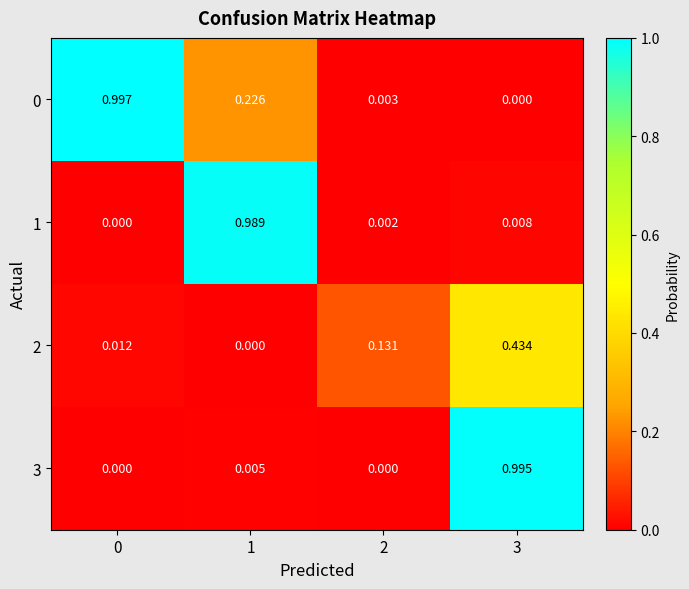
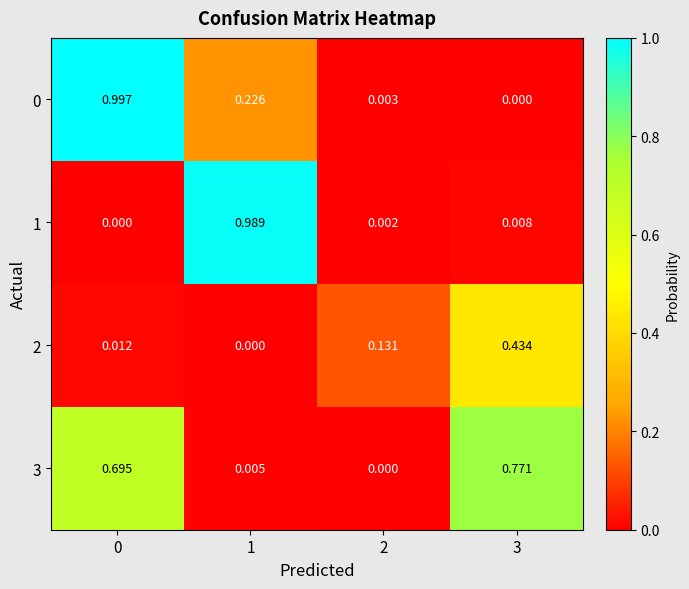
  {
    "0": {
      "0": 0.997,
      "1": 0.226,
      "2": 0.003,
      "3": 0.000
    },
    "1": {
      "0": 0.000,
      "1": 0.989,
      "2": 0.002,
      "3": 0.008
    },
    "2": {
      "0": 0.012,
      "1": 0.000,
      "2": 0.131,
      "3": 0.434
    },
    "3": {
-     "0": 0.000,
+     "0": 0.695,
      "1": 0.005,
      "2": 0.000,
-     "3": 0.995
+     "3": 0.771
    }
  }
